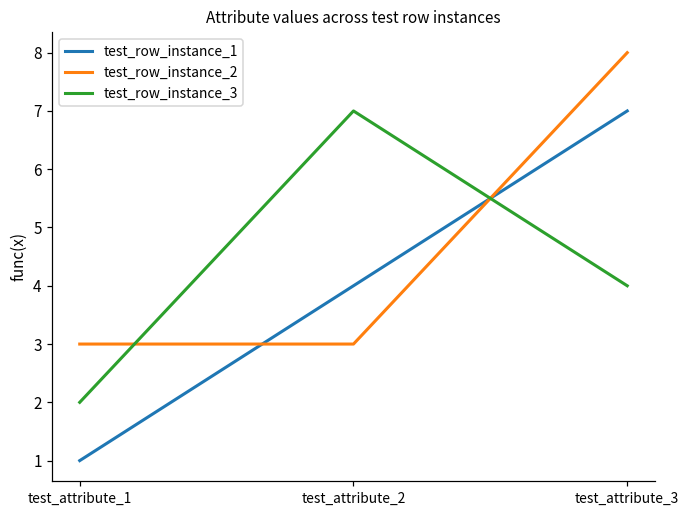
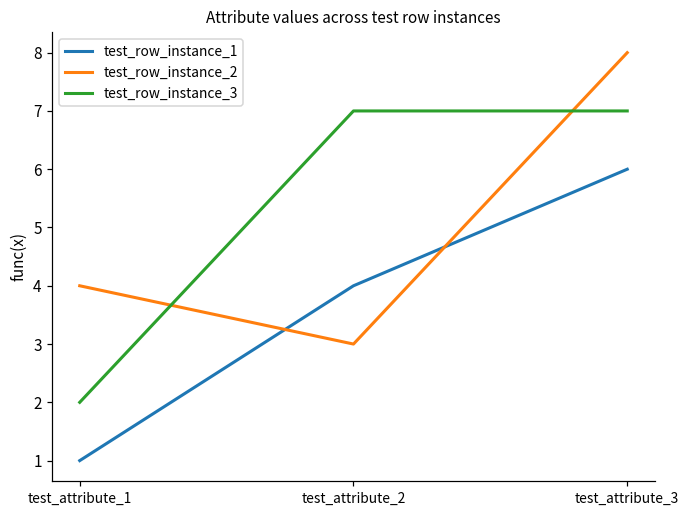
  {
    "test_row_instance_1": {
      "test_attribute_1": 1,
      "test_attribute_2": 4,
-     "test_attribute_3": 7
+     "test_attribute_3": 6
    },
    "test_row_instance_2": {
-     "test_attribute_1": 3,
+     "test_attribute_1": 4,
      "test_attribute_2": 3,
      "test_attribute_3": 8
    },
    "test_row_instance_3": {
      "test_attribute_1": 2,
      "test_attribute_2": 7,
-     "test_attribute_3": 4
+     "test_attribute_3": 7
    }
  }
